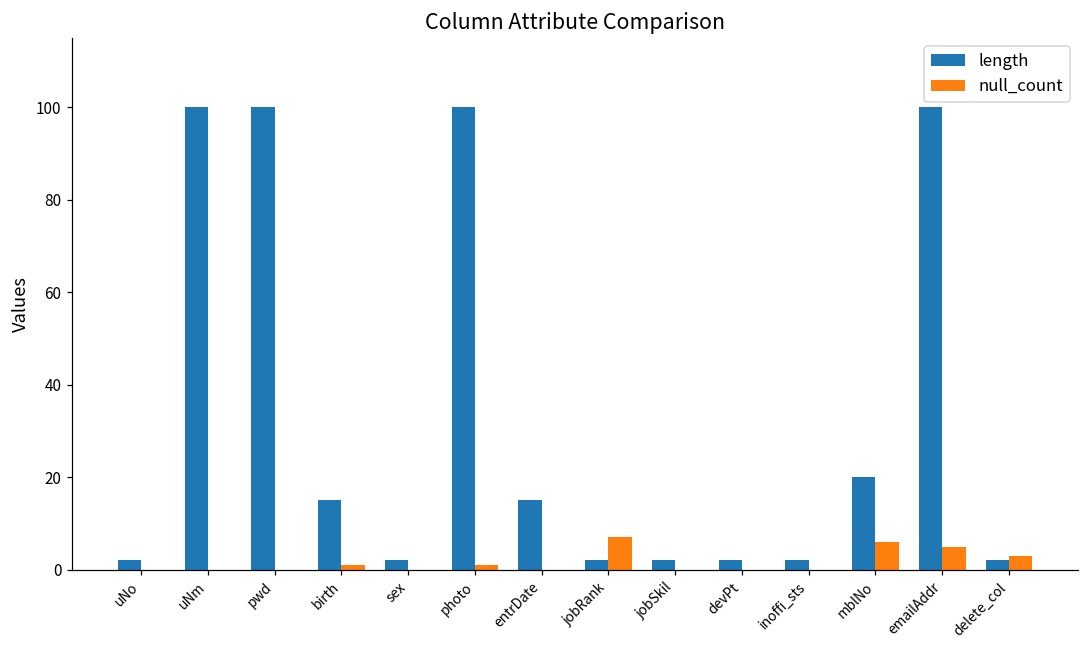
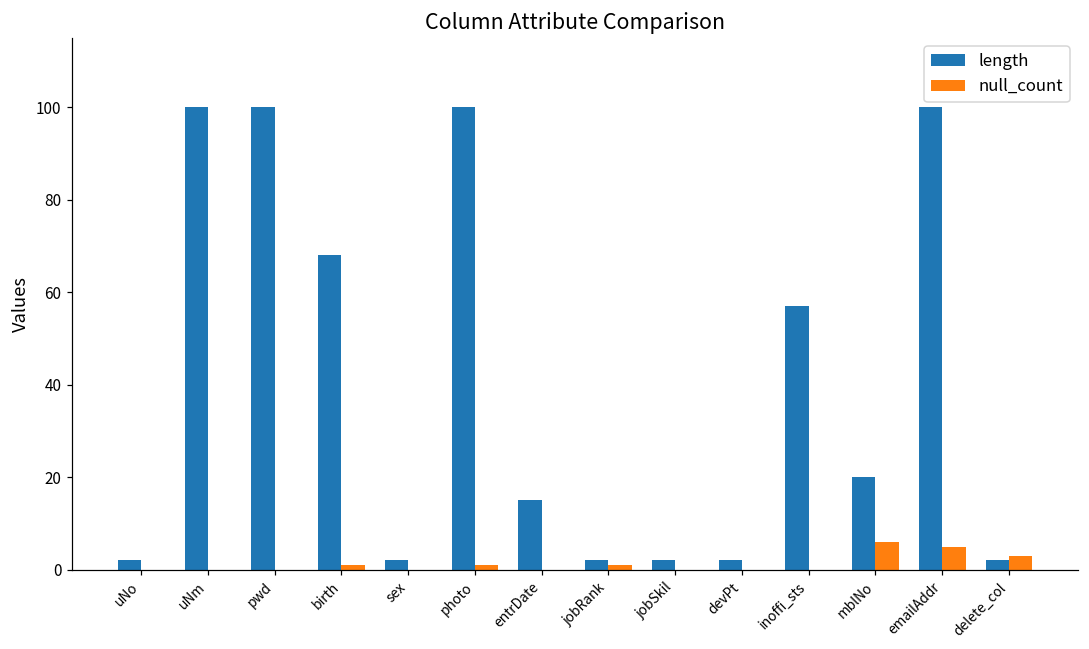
  {
    "length": {
      "uNo": 2,
      "uNm": 100,
      "pwd": 100,
-     "birth": 15,
+     "birth": 68,
      "sex": 2,
      "photo": 100,
      "entrDate": 15,
      "jobRank": 2,
      "jobSkil": 2,
      "devPt": 2,
-     "inoffi_sts": 2,
+     "inoffi_sts": 57,
      "mblNo": 20,
      "emailAddr": 100,
      "delete_col": 2
    },
    "null_count": {
      "uNo": 0,
      "uNm": 0,
      "pwd": 0,
      "birth": 1,
      "sex": 0,
      "photo": 1,
      "entrDate": 0,
-     "jobRank": 7,
+     "jobRank": 1,
      "jobSkil": 0,
      "devPt": 0,
      "inoffi_sts": 0,
      "mblNo": 6,
      "emailAddr": 5,
      "delete_col": 3
    }
  }
